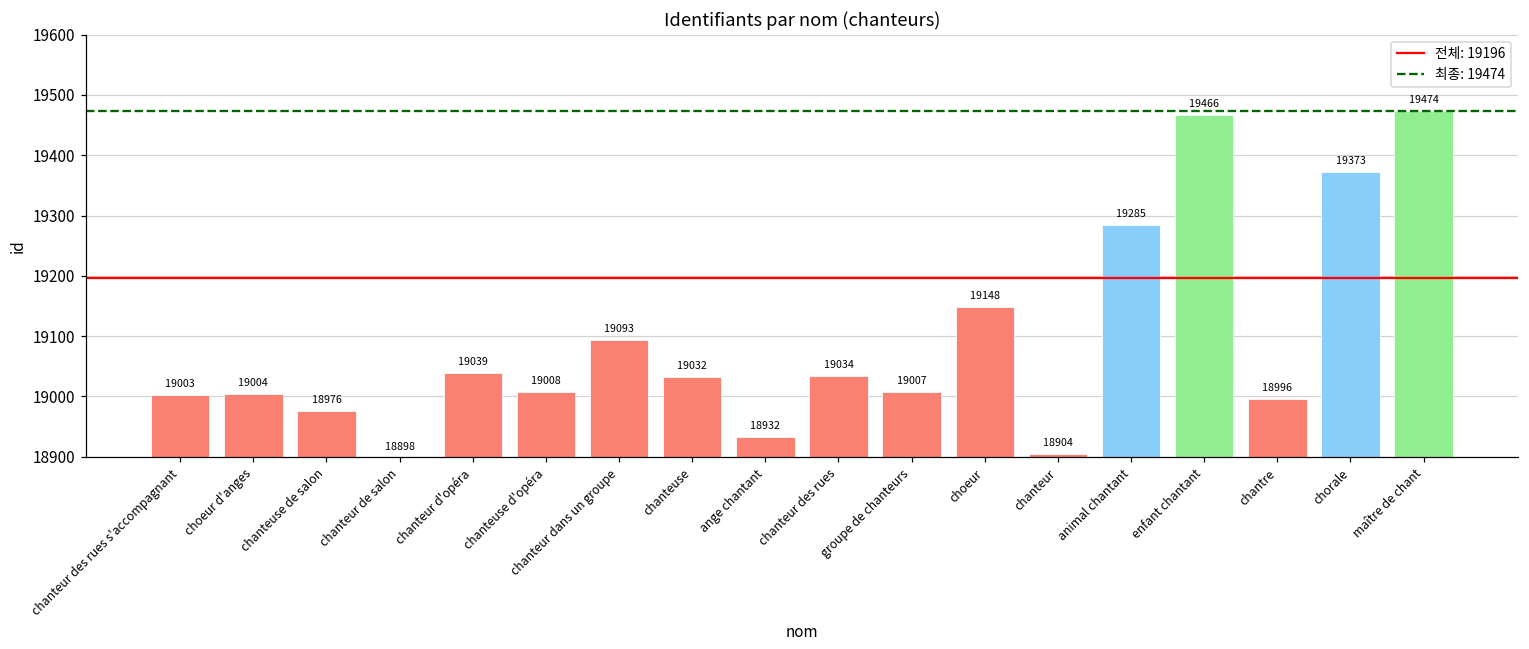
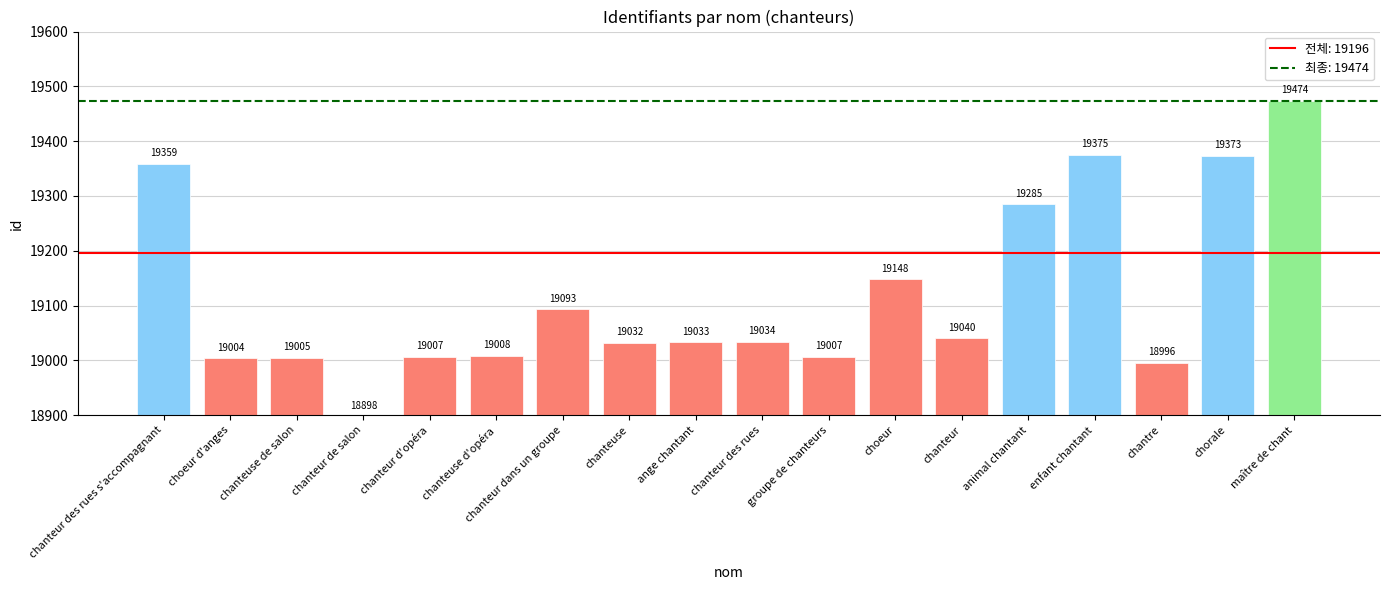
  {
-   "chanteur des rues s'accompagnant": 19003,
+   "chanteur des rues s'accompagnant": 19359,
    "choeur d'anges": 19004,
-   "chanteuse de salon": 18976,
+   "chanteuse de salon": 19005,
    "chanteur de salon": 18898,
-   "chanteur d'opéra": 19039,
+   "chanteur d'opéra": 19007,
    "chanteuse d'opéra": 19008,
    "chanteur dans un groupe": 19093,
    "chanteuse": 19032,
-   "ange chantant": 18932,
+   "ange chantant": 19033,
    "chanteur des rues": 19034,
    "groupe de chanteurs": 19007,
    "choeur": 19148,
-   "chanteur": 18904,
+   "chanteur": 19040,
    "animal chantant": 19285,
-   "enfant chantant": 19466,
+   "enfant chantant": 19375,
    "chantre": 18996,
    "chorale": 19373,
    "maître de chant": 19474
  }
